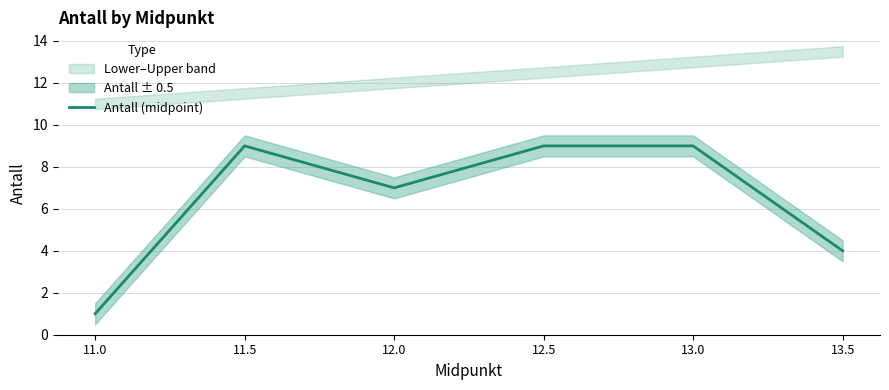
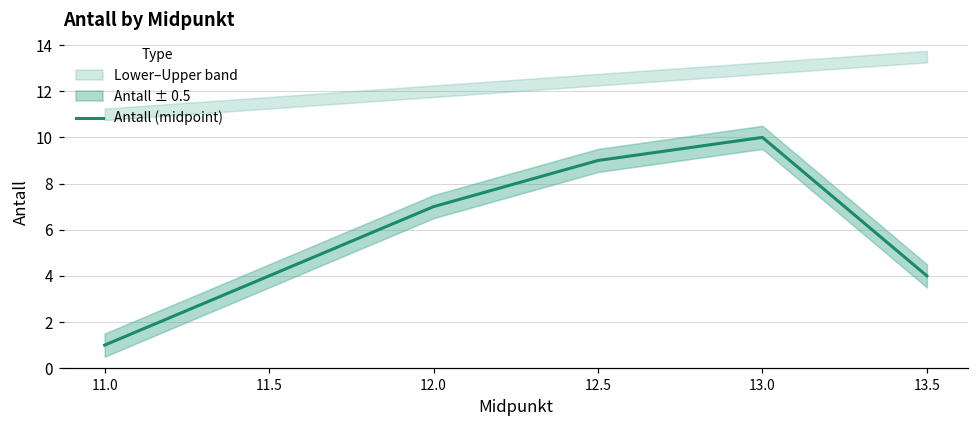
  {
    "Antall (midpoint)": {
      "11.0": 1,
-     "11.5": 9,
+     "11.5": 4,
      "12.0": 7,
      "12.5": 9,
-     "13.0": 9,
+     "13.0": 10,
      "13.5": 4
    }
  }
